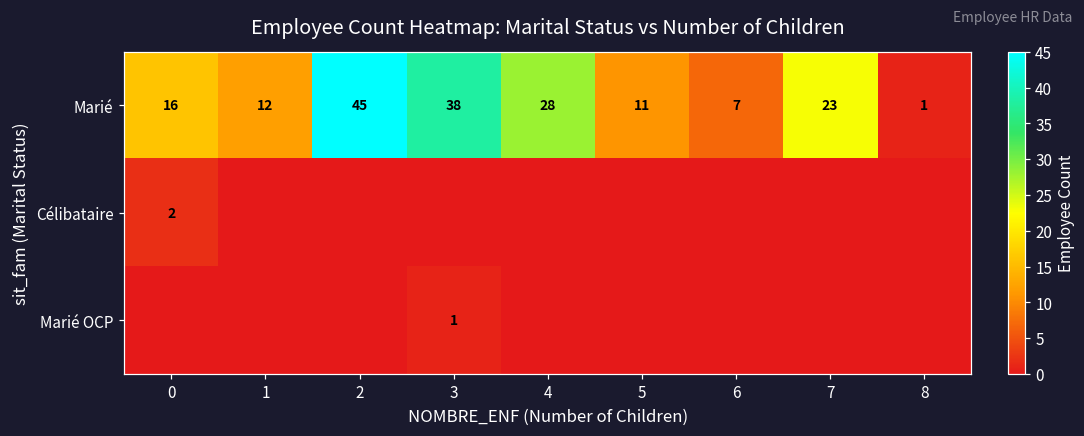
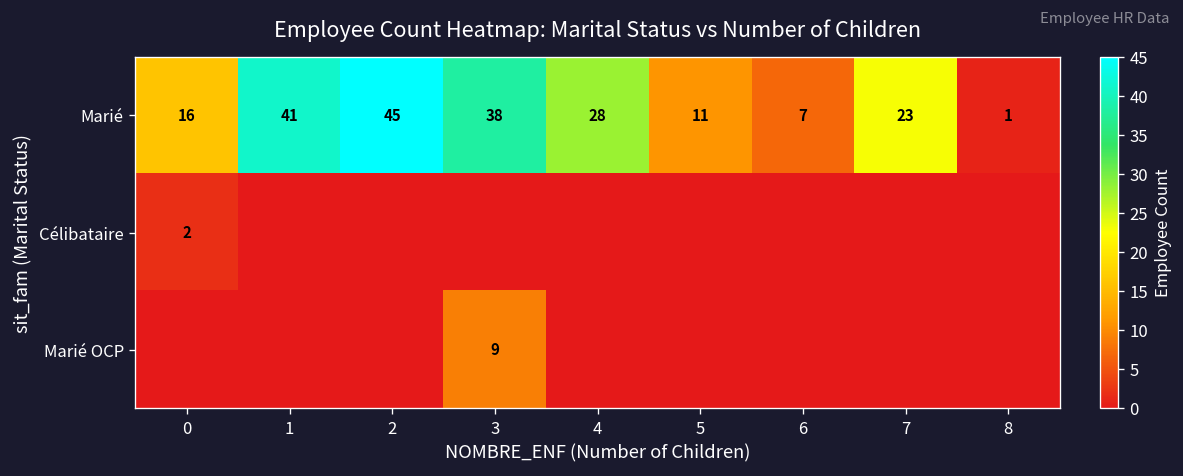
  {
    "Marié": {
      "0": 16,
-     "1": 12,
+     "1": 41,
      "2": 45,
      "3": 38,
      "4": 28,
      "5": 11,
      "6": 7,
      "7": 23,
      "8": 1
    },
    "Célibataire": {
      "0": 2
    },
    "Marié OCP": {
-     "3": 1
+     "3": 9
    }
  }
